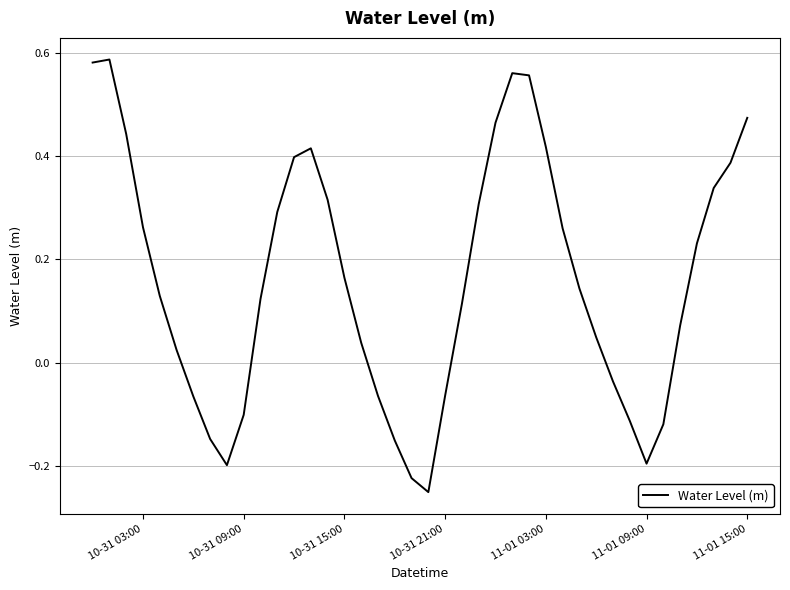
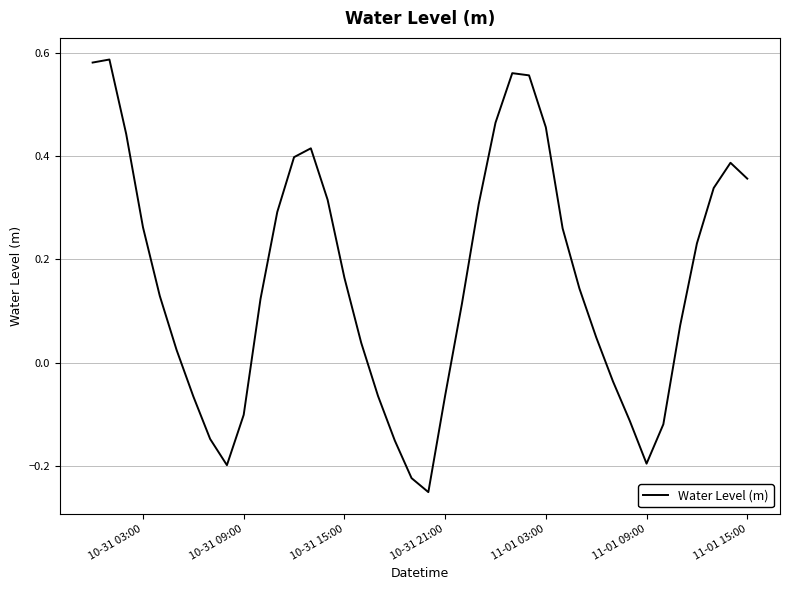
  {
    "10-31 03:00": 0.26,
    "10-31 09:00": -0.10,
    "10-31 15:00": 0.16,
    "10-31 21:00": -0.06,
-   "11-01 03:00": 0.42,
+   "11-01 03:00": 0.46,
    "11-01 09:00": -0.20,
-   "11-01 15:00": 0.47
+   "11-01 15:00": 0.36
  }
